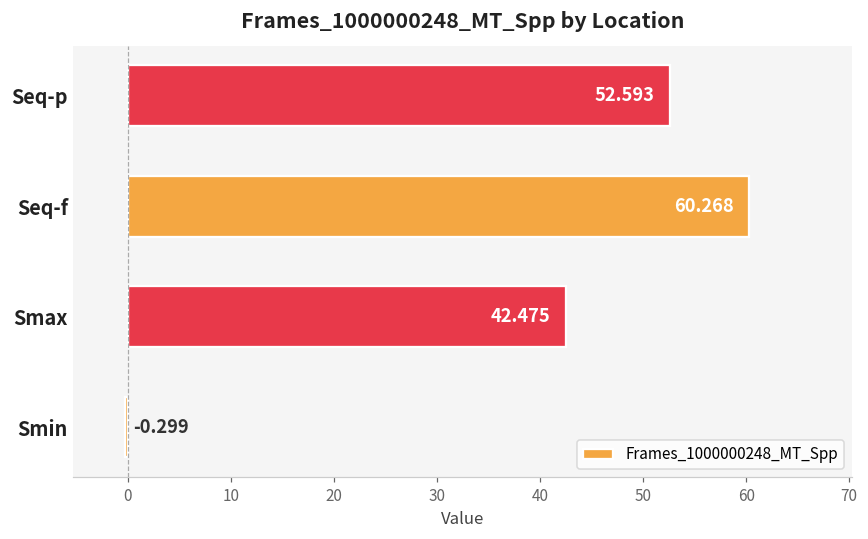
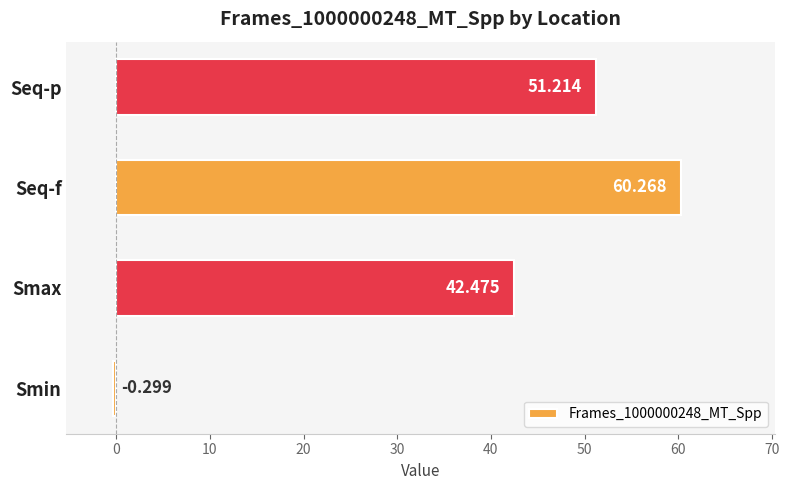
  {
-   "Seq-p": 52.593,
+   "Seq-p": 51.214,
    "Seq-f": 60.268,
    "Smax": 42.475,
    "Smin": -0.299
  }
